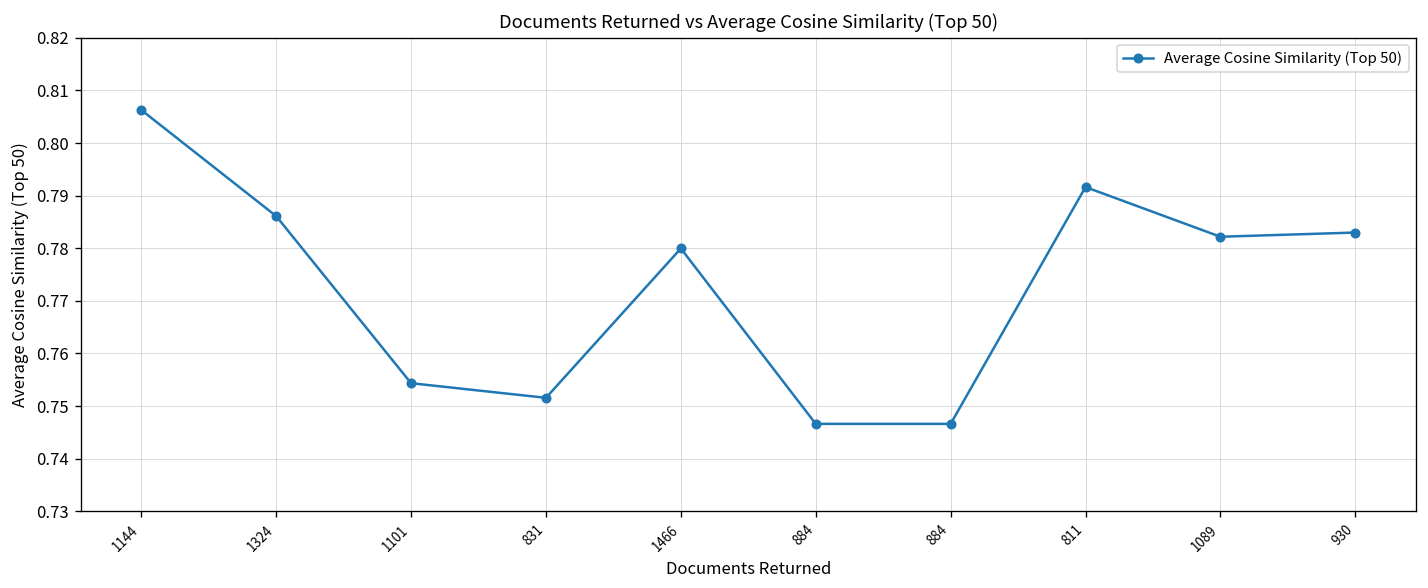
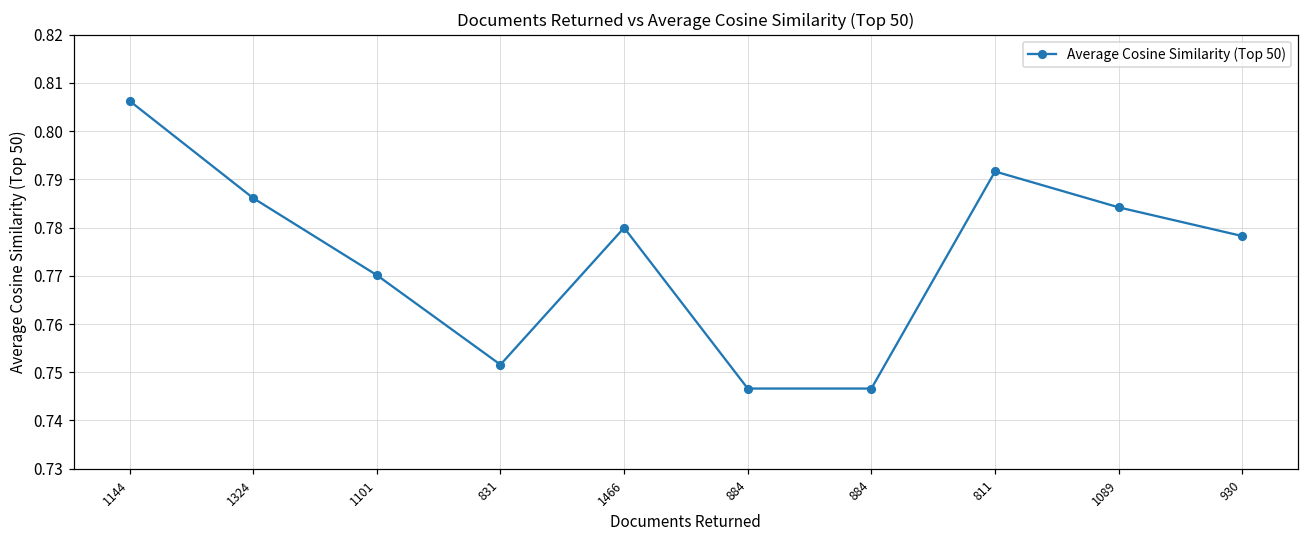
  {
    "1144": 0.806,
    "1324": 0.786,
-   "1101": 0.754,
+   "1101": 0.770,
    "831": 0.752,
    "1466": 0.780,
    "811": 0.792,
-   "1089": 0.782,
-   "930": 0.783
+   "1089": 0.784,
+   "930": 0.778
  }
